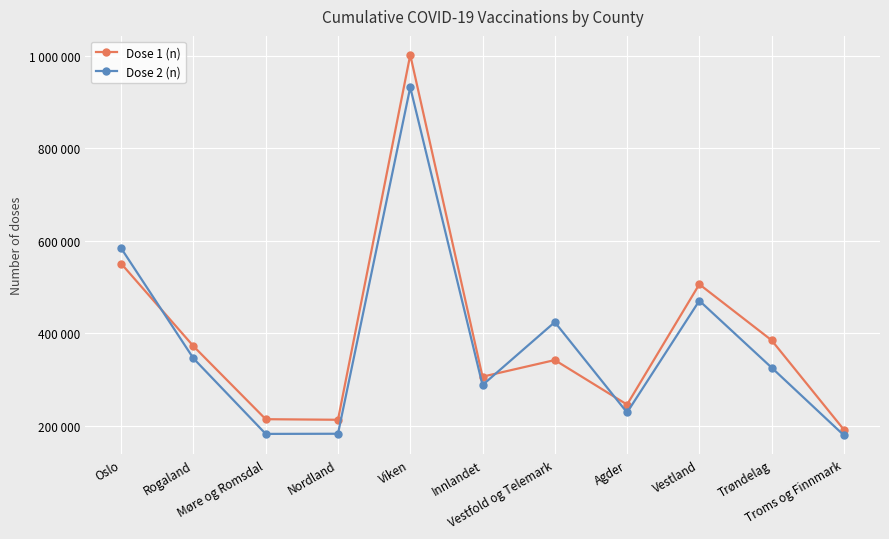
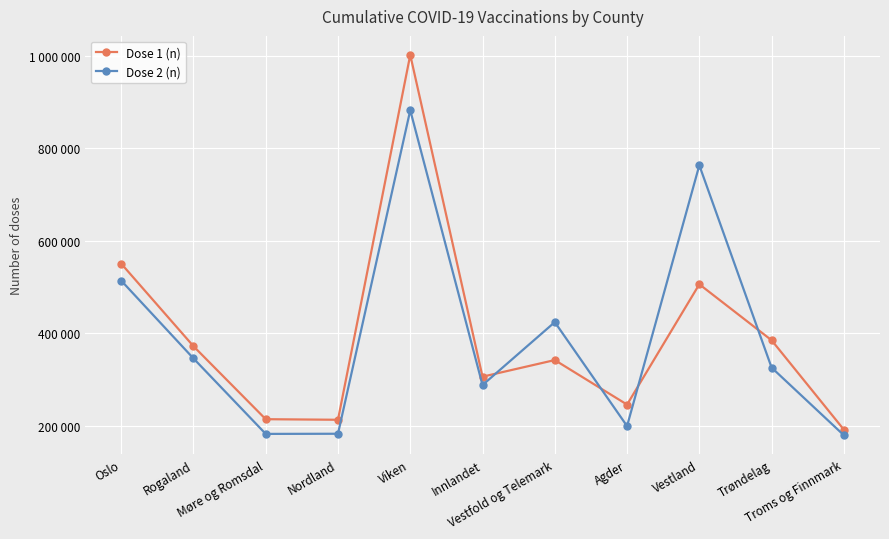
  {
    "Dose 1 (n)": {
      "Oslo": 550000,
      "Rogaland": 370000,
      "Møre og Romsdal": 210000,
      "Nordland": 210000,
      "Viken": 1000000,
      "Innlandet": 310000,
      "Vestfold og Telemark": 340000,
      "Agder": 250000,
      "Vestland": 510000,
      "Trøndelag": 390000,
      "Troms og Finnmark": 190000
    },
    "Dose 2 (n)": {
-     "Oslo": 580000,
+     "Oslo": 510000,
      "Rogaland": 350000,
      "Møre og Romsdal": 180000,
      "Nordland": 180000,
-     "Viken": 930000,
+     "Viken": 880000,
      "Innlandet": 290000,
      "Vestfold og Telemark": 420000,
-     "Agder": 230000,
-     "Vestland": 470000,
+     "Agder": 200000,
+     "Vestland": 760000,
      "Trøndelag": 330000,
      "Troms og Finnmark": 180000
    }
  }
